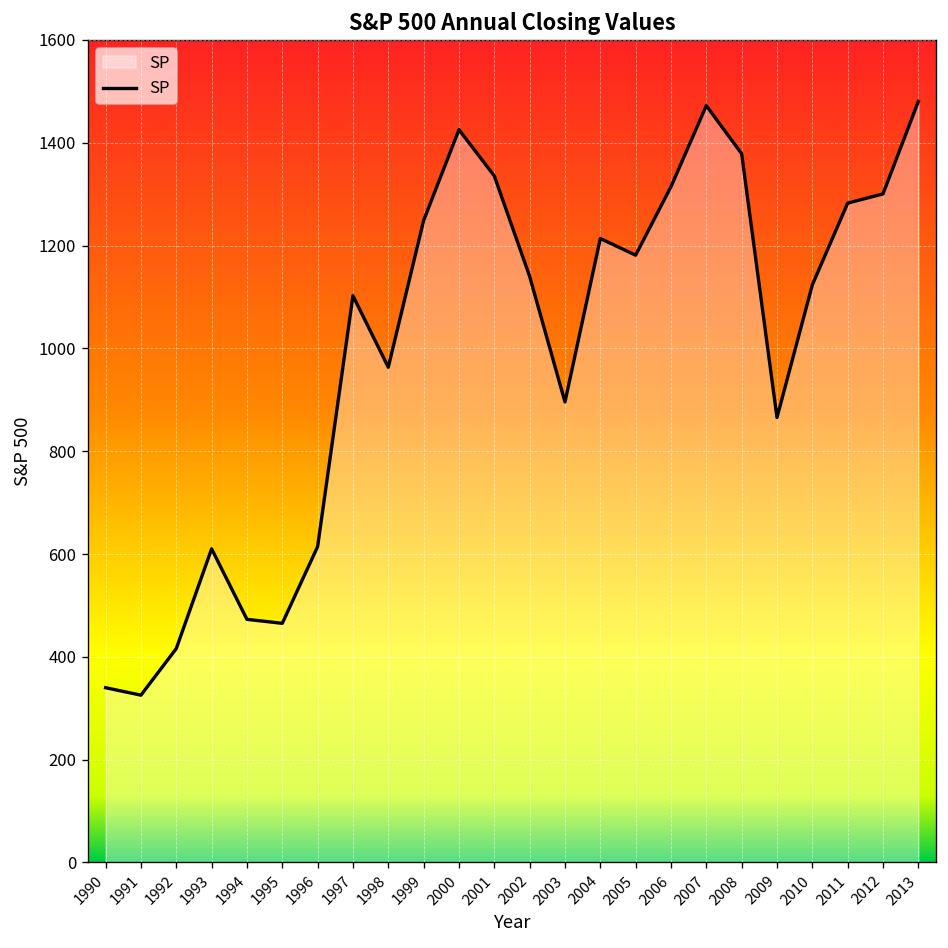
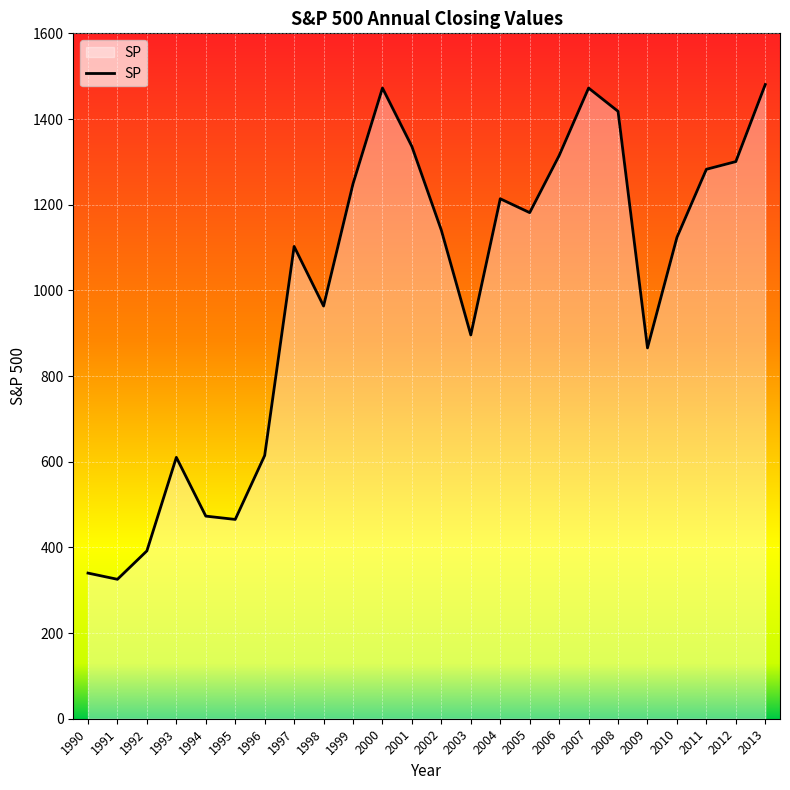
  {
    "1990": 340,
    "1991": 330,
-   "1992": 420,
+   "1992": 390,
    "1993": 610,
    "1994": 470,
    "1995": 470,
    "1996": 610,
    "1997": 1100,
    "1998": 960,
    "1999": 1250,
-   "2000": 1430,
+   "2000": 1470,
    "2001": 1340,
    "2002": 1140,
    "2003": 900,
    "2004": 1210,
    "2005": 1180,
    "2006": 1310,
    "2007": 1470,
-   "2008": 1380,
+   "2008": 1420,
    "2009": 870,
    "2010": 1120,
    "2011": 1280,
    "2012": 1300,
    "2013": 1480
  }
